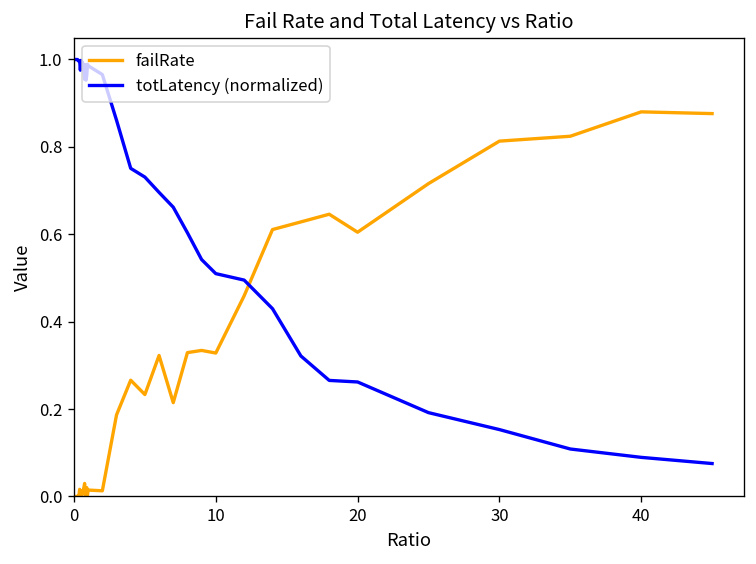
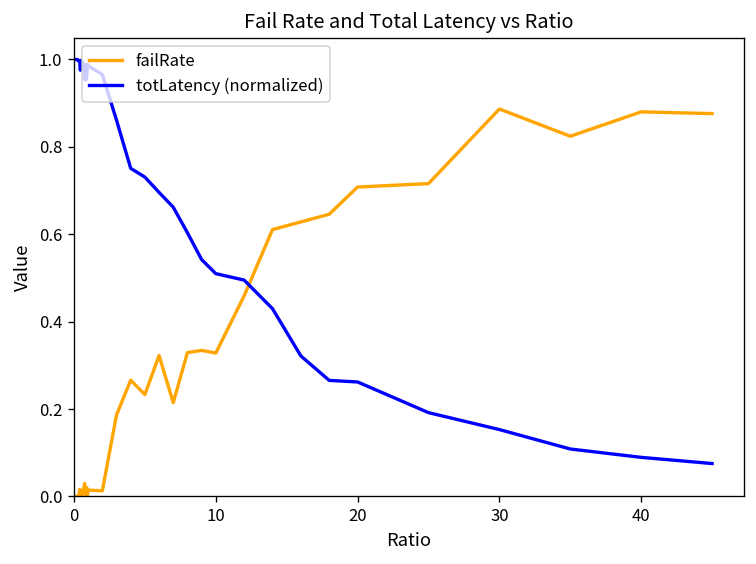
  {
    "failRate": {
      "0": 0.00,
      "10": 0.33,
-     "20": 0.60,
-     "30": 0.81,
+     "20": 0.71,
+     "30": 0.89,
      "40": 0.88
    },
    "totLatency (normalized)": {
      "0": 1.00,
      "10": 0.51,
      "20": 0.26,
      "30": 0.15,
      "40": 0.09
    }
  }
